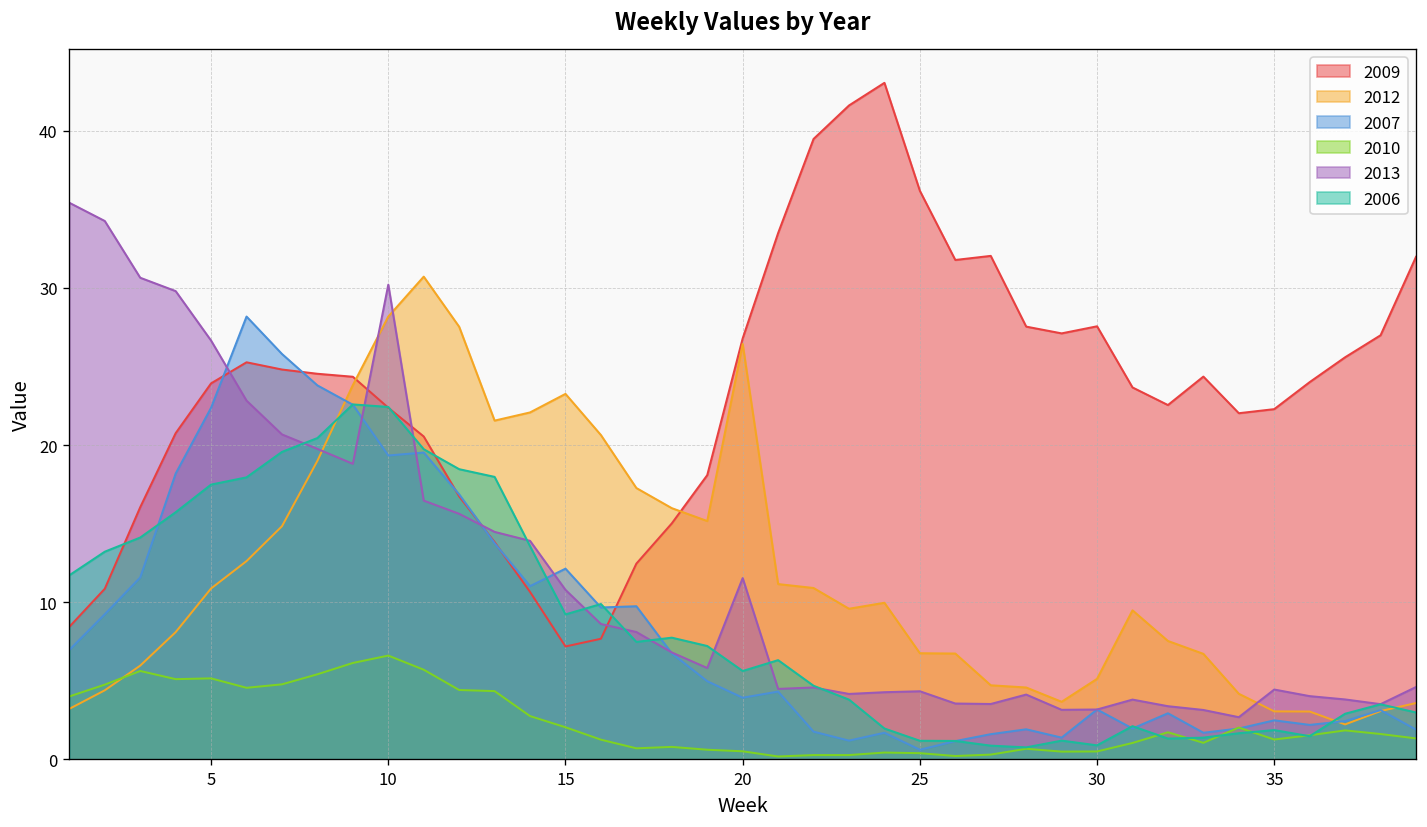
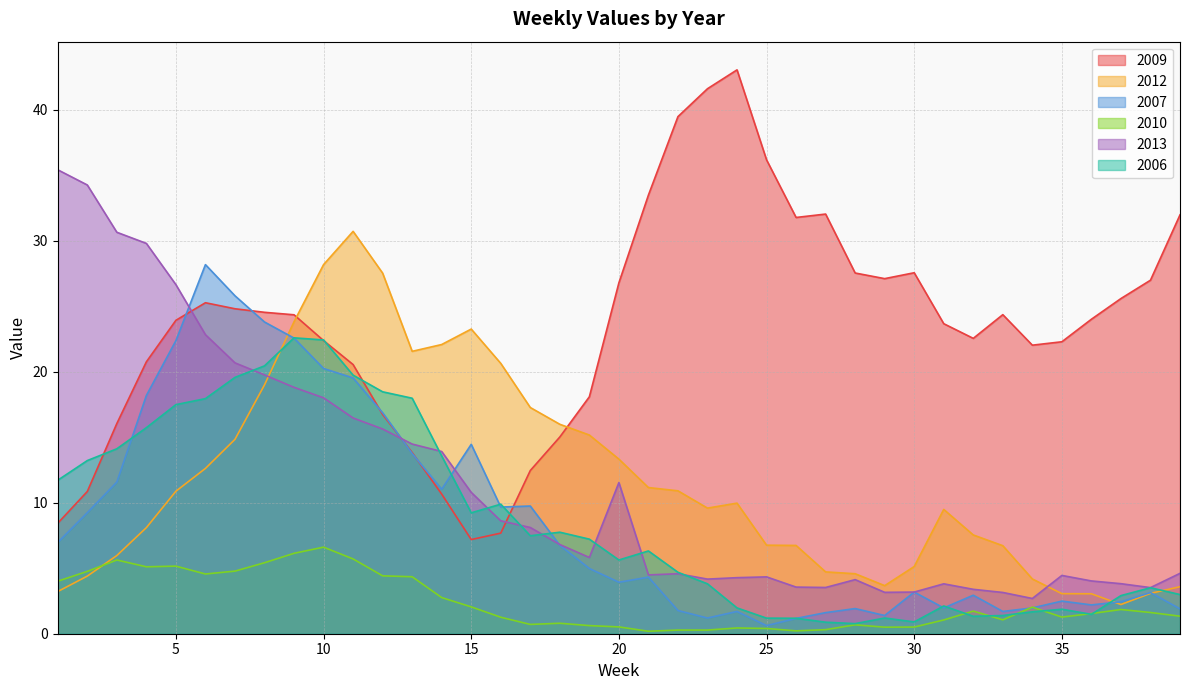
  {
    "2009": {
      "5": 23.9,
      "15": 7.2,
      "20": 26.8,
      "25": 36.2,
      "30": 27.6,
      "35": 22.3
    },
    "2012": {
      "5": 10.9,
      "10": 28.2,
      "15": 23.3,
-     "20": 26.4,
+     "20": 13.3,
      "25": 6.8,
      "30": 5.1,
      "35": 3.1
    },
    "2007": {
      "5": 22.4,
-     "10": 19.3,
-     "15": 12.1,
+     "10": 20.3,
+     "15": 14.5,
      "20": 3.9,
      "25": 0.6,
      "35": 2.5
    },
    "2010": {
      "5": 5.2,
      "10": 6.6,
      "15": 2.1,
      "20": 0.5,
      "25": 0.4,
      "30": 0.5,
      "35": 1.3
    },
    "2013": {
      "5": 26.7,
-     "10": 30.2,
+     "10": 18.0,
      "15": 10.8,
      "20": 11.5,
      "25": 4.3,
      "35": 4.5
    },
    "2006": {
      "5": 17.5,
      "15": 9.2,
      "20": 5.6,
      "25": 1.2,
      "30": 0.9,
      "35": 1.9
    }
  }
